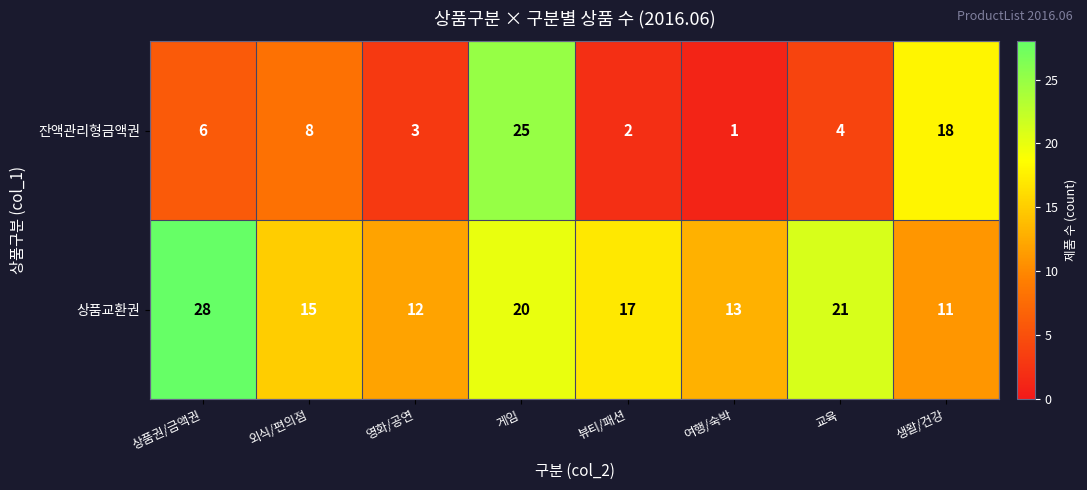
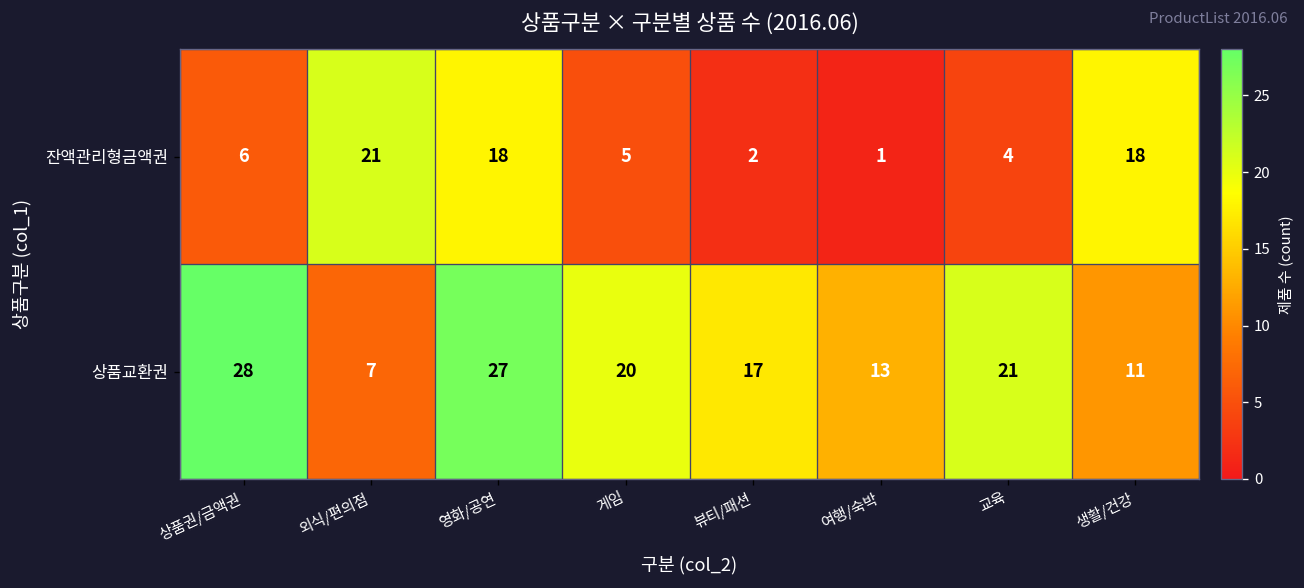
  {
    "잔액관리형금액권": {
      "상품권/금액권": 6,
-     "외식/편의점": 8,
-     "영화/공연": 3,
-     "게임": 25,
+     "외식/편의점": 21,
+     "영화/공연": 18,
+     "게임": 5,
      "뷰티/패션": 2,
      "여행/숙박": 1,
      "교육": 4,
      "생활/건강": 18
    },
    "상품교환권": {
      "상품권/금액권": 28,
-     "외식/편의점": 15,
-     "영화/공연": 12,
+     "외식/편의점": 7,
+     "영화/공연": 27,
      "게임": 20,
      "뷰티/패션": 17,
      "여행/숙박": 13,
      "교육": 21,
      "생활/건강": 11
    }
  }
